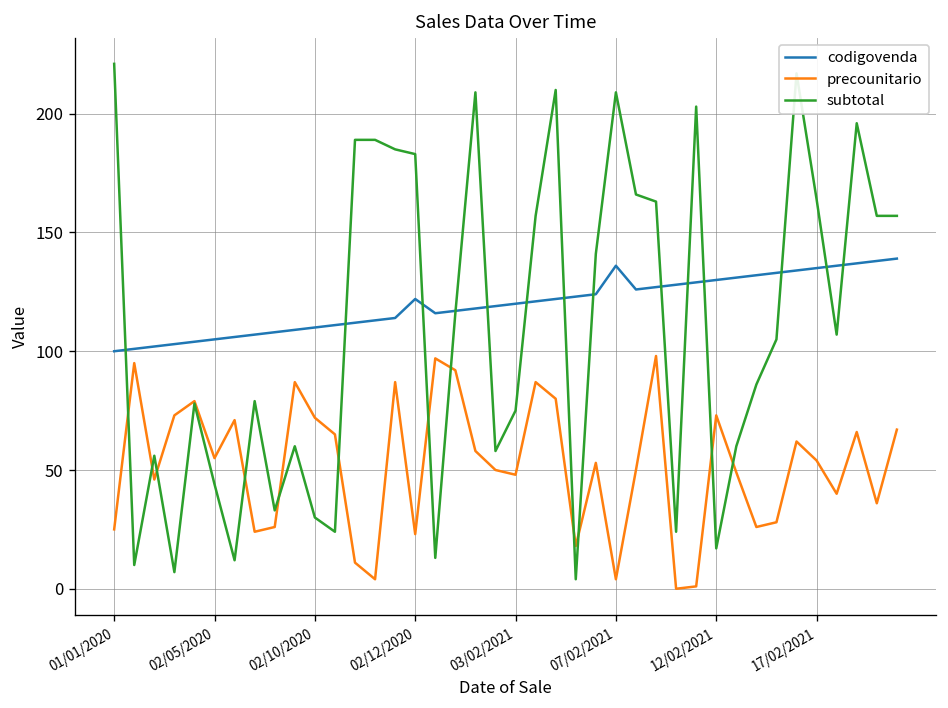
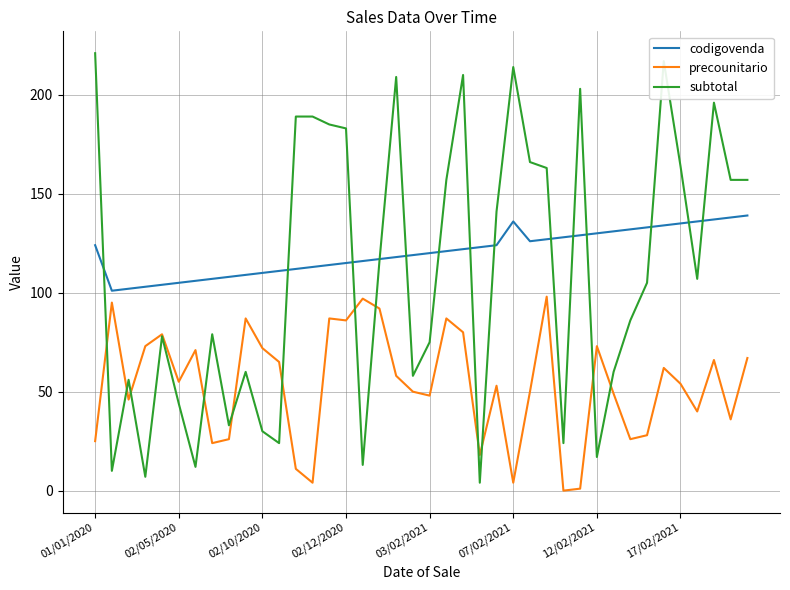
  {
    "codigovenda": {
-     "01/01/2020": 100,
-     "02/12/2020": 122,
+     "01/01/2020": 124,
+     "02/12/2020": 115,
      "07/02/2021": 136,
      "12/02/2021": 130,
      "17/02/2021": 135
    },
    "precounitario": {
      "01/01/2020": 25,
-     "02/12/2020": 23,
+     "02/12/2020": 86,
      "07/02/2021": 4,
      "12/02/2021": 73,
      "17/02/2021": 54
    },
    "subtotal": {
      "01/01/2020": 221,
      "02/12/2020": 183,
-     "07/02/2021": 209,
+     "07/02/2021": 214,
      "12/02/2021": 17,
      "17/02/2021": 164
    }
  }
